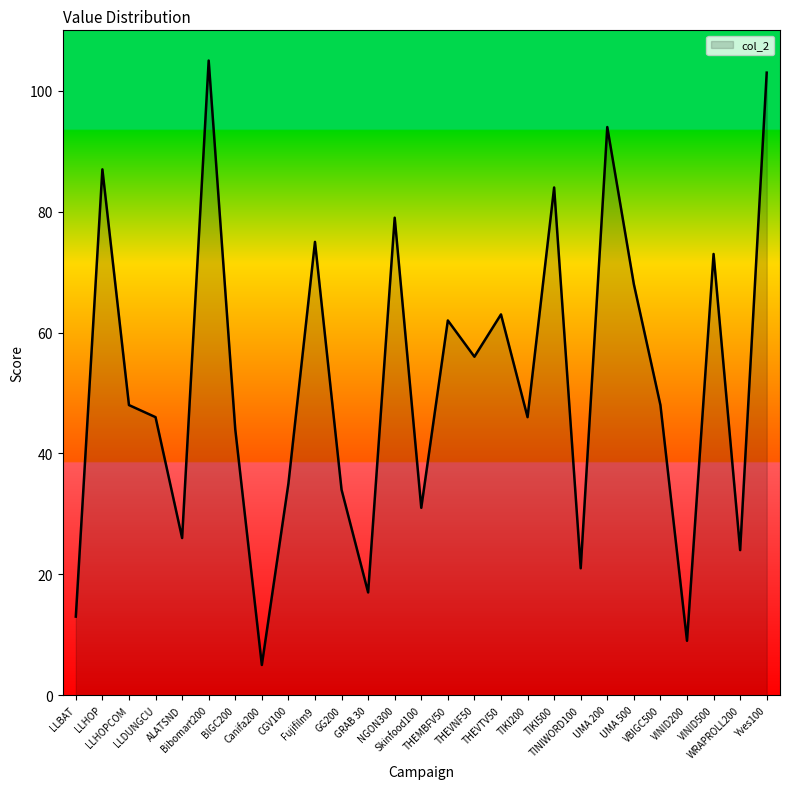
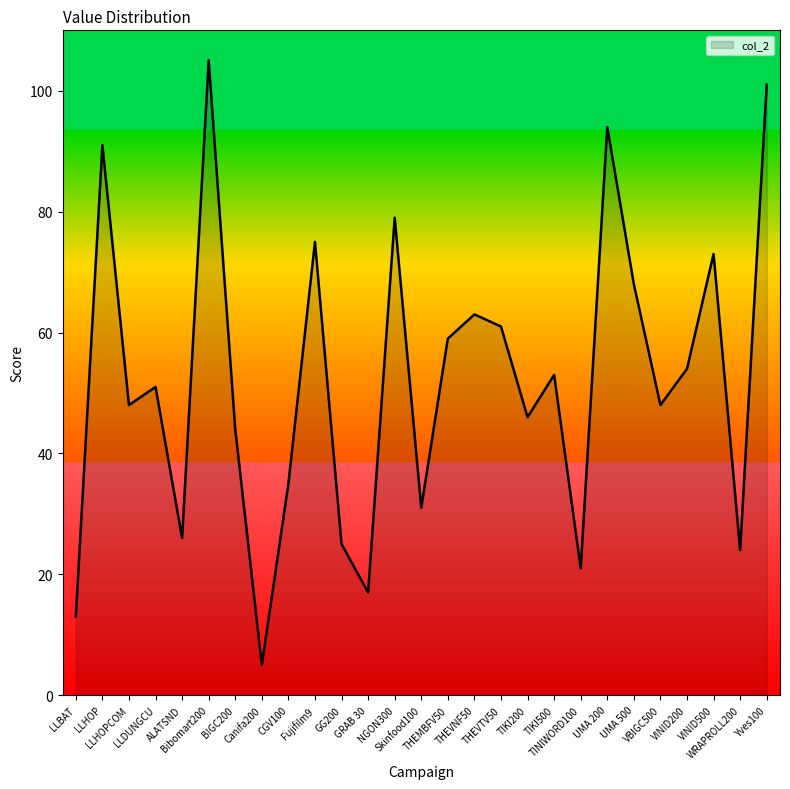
  {
    "LLBAT": 13,
-   "LLHOP": 87,
+   "LLHOP": 91,
    "LLHOPCOM": 48,
-   "LLDUNGCU": 46,
+   "LLDUNGCU": 51,
    "ALATSND": 26,
    "Bibomart200": 105,
    "BIGC200": 44,
    "Canifa200": 5,
    "CGV100": 35,
    "Fujifilm9": 75,
-   "GG200": 34,
+   "GG200": 25,
    "GRAB 30": 17,
    "NGON300": 79,
    "Skinfood100": 31,
-   "THEMBFV50": 62,
-   "THEVNF50": 56,
-   "THEVTV50": 63,
+   "THEMBFV50": 59,
+   "THEVNF50": 63,
+   "THEVTV50": 61,
    "TIKI200": 46,
-   "TIKI500": 84,
+   "TIKI500": 53,
    "TINIWORD100": 21,
    "UMA 200": 94,
    "UMA 500": 68,
    "VBIGC500": 48,
-   "VINID200": 9,
+   "VINID200": 54,
    "VINID500": 73,
    "WRAPROLL200": 24,
-   "Yves100": 103
+   "Yves100": 101
  }
